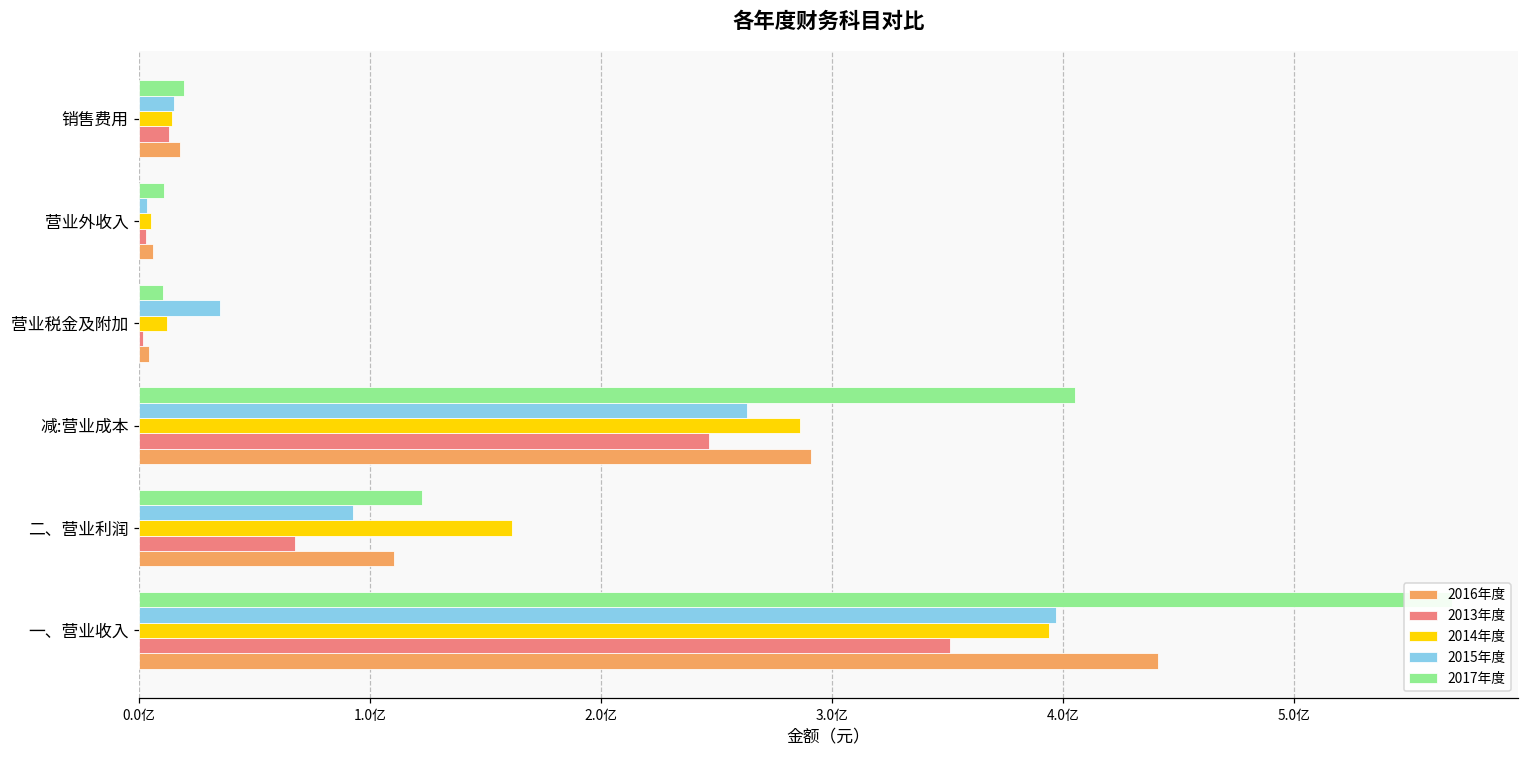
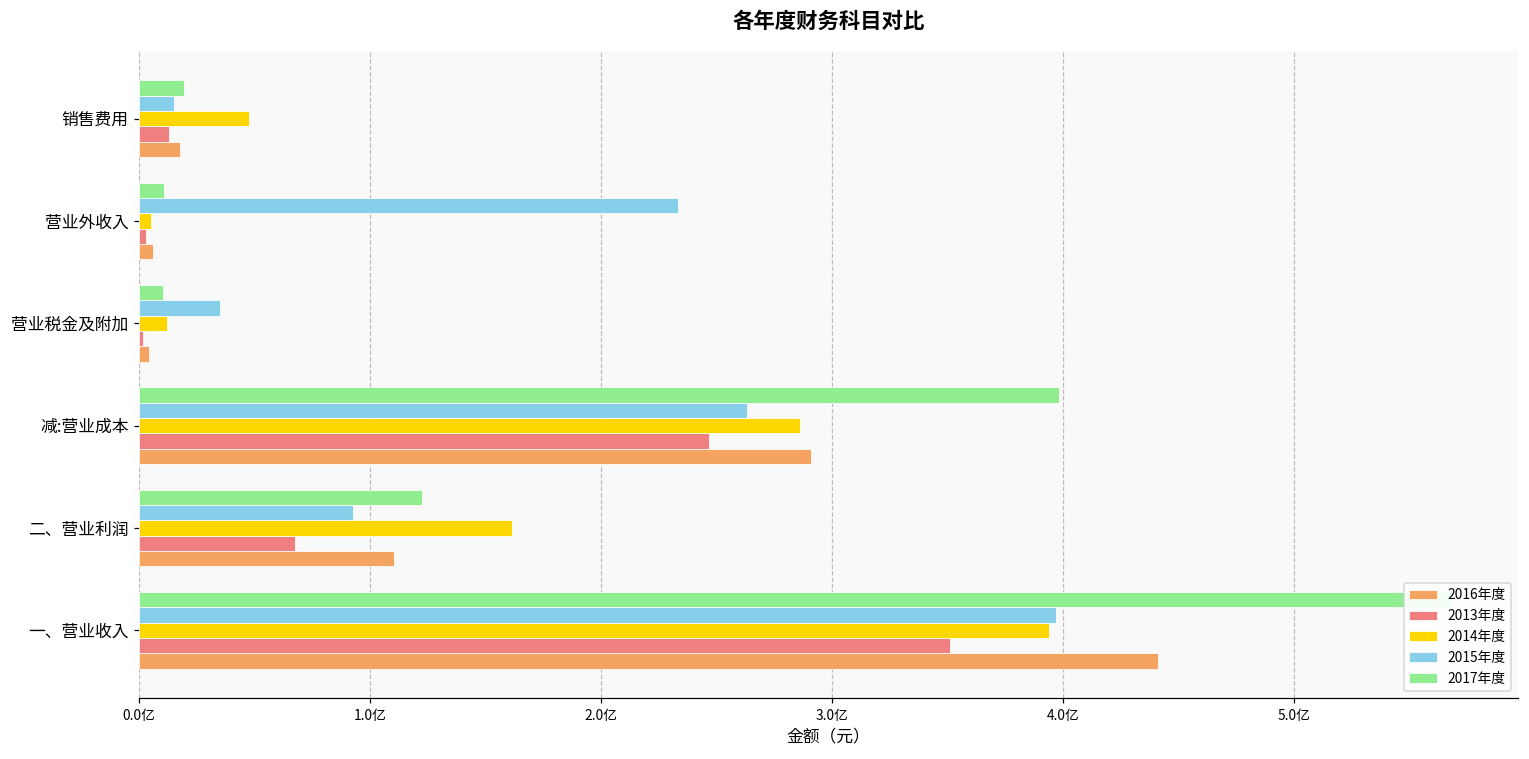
  {
    "2014年度": {
-     "销售费用": "0.14亿",
+     "销售费用": "0.48亿",
      "营业外收入": "0.05亿",
      "营业税金及附加": "0.12亿",
      "减:营业成本": "2.86亿",
      "二、营业利润": "1.61亿",
      "一、营业收入": "3.94亿"
    },
    "2015年度": {
      "销售费用": "0.15亿",
-     "营业外收入": "0.03亿",
+     "营业外收入": "2.34亿",
      "营业税金及附加": "0.35亿",
      "减:营业成本": "2.63亿",
      "二、营业利润": "0.93亿",
      "一、营业收入": "3.97亿"
    },
    "2017年度": {
      "销售费用": "0.19亿",
      "营业外收入": "0.11亿",
      "营业税金及附加": "0.11亿",
-     "减:营业成本": "4.05亿",
+     "减:营业成本": "3.98亿",
      "二、营业利润": "1.22亿"
    }
  }
